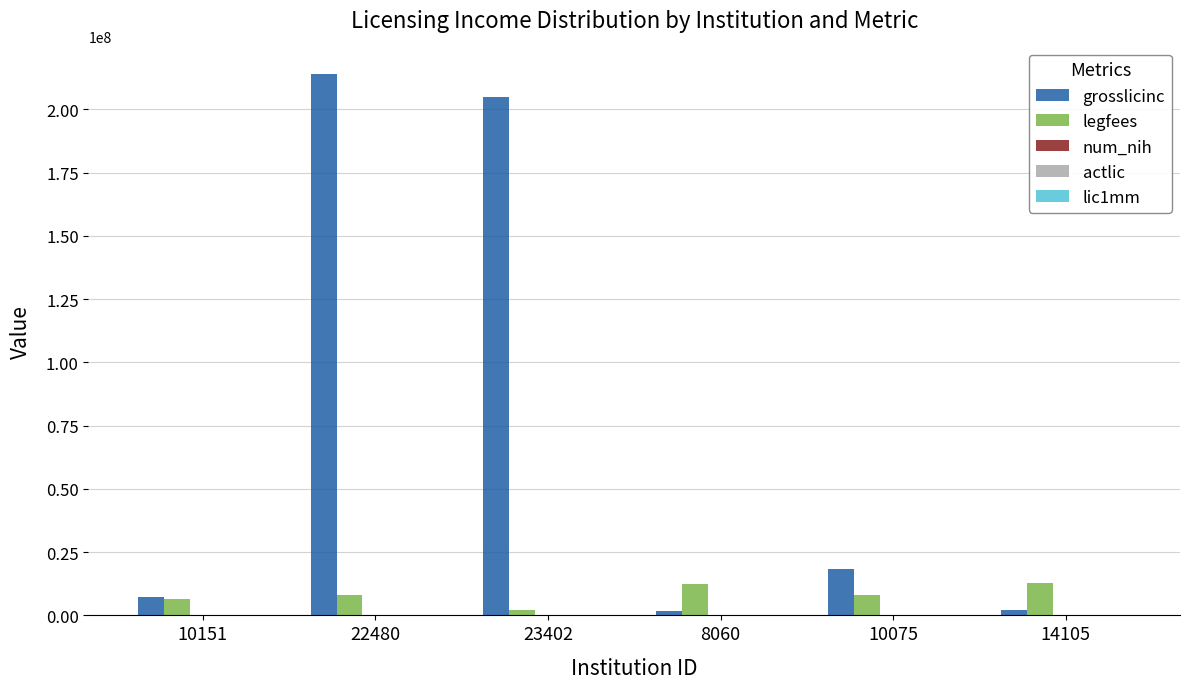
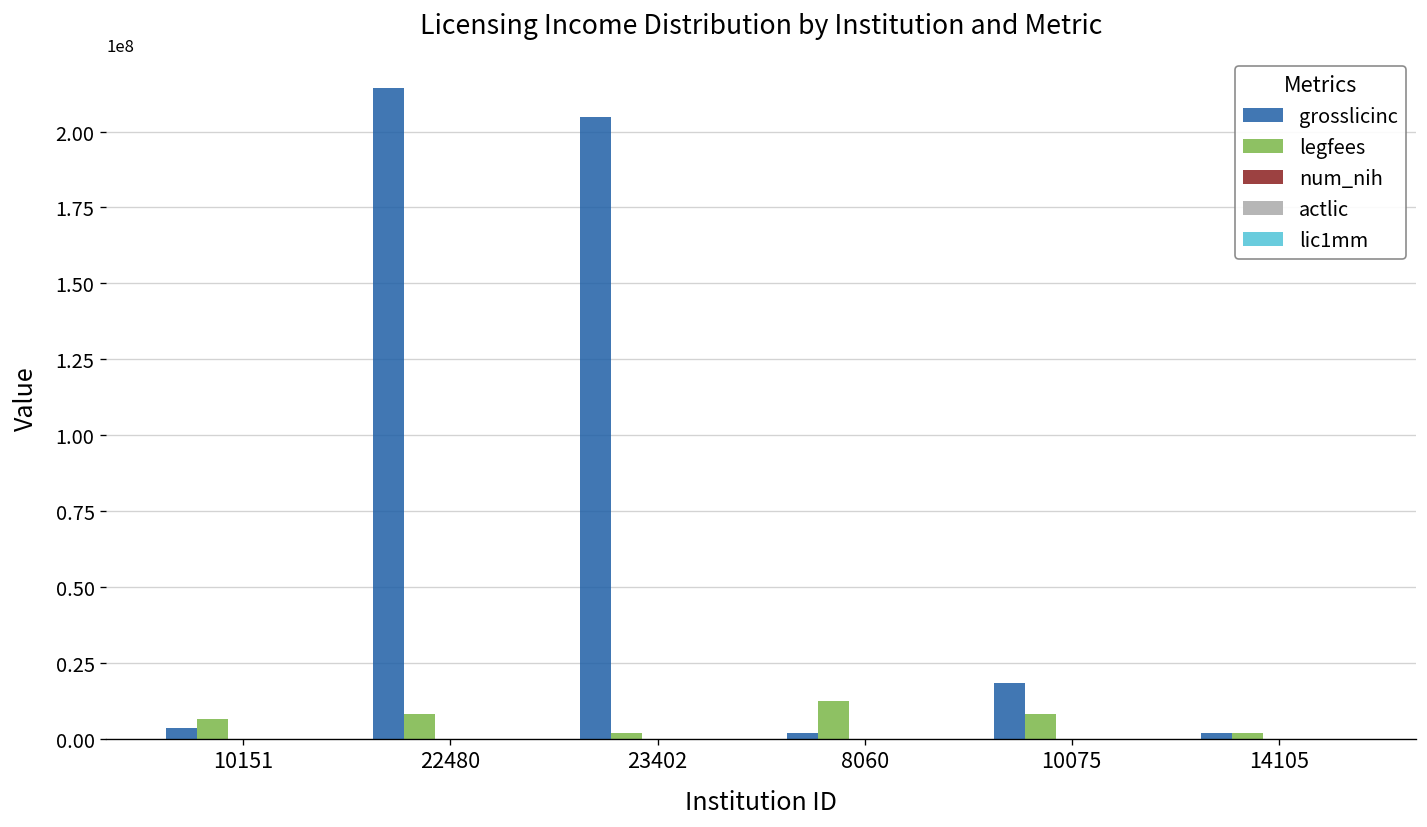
  {
    "grosslicinc": {
-     "10151": 7000000,
+     "10151": 4000000,
      "22480": 214000000,
      "23402": 205000000,
      "8060": 2000000,
      "10075": 18000000,
      "14105": 2000000
    },
    "legfees": {
      "10151": 7000000,
      "22480": 8000000,
      "23402": 2000000,
      "8060": 12000000,
      "10075": 8000000,
-     "14105": 13000000
+     "14105": 2000000
    },
    "lic1mm": {
      "8060": 0,
      "10075": 0
    }
  }
